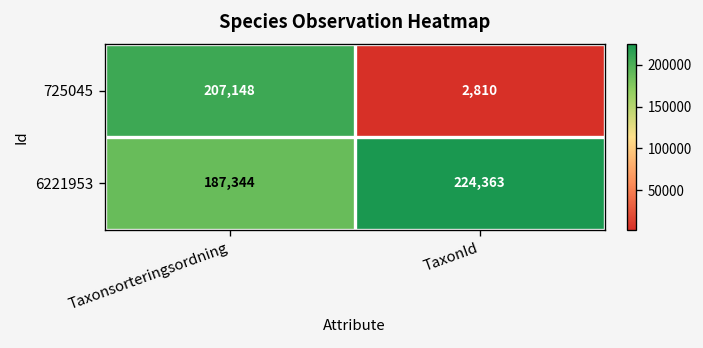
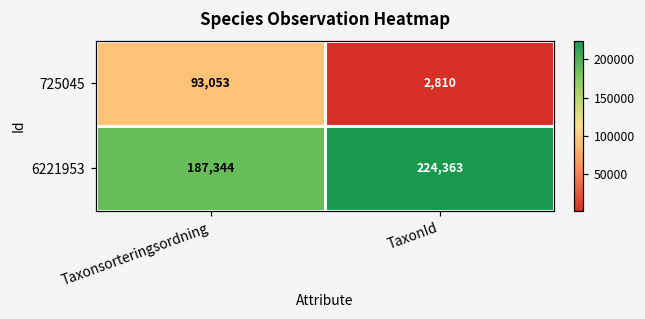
  {
    "725045": {
-     "Taxonsorteringsordning": "207,148",
+     "Taxonsorteringsordning": "93,053",
      "TaxonId": "2,810"
    },
    "6221953": {
      "Taxonsorteringsordning": "187,344",
      "TaxonId": "224,363"
    }
  }
